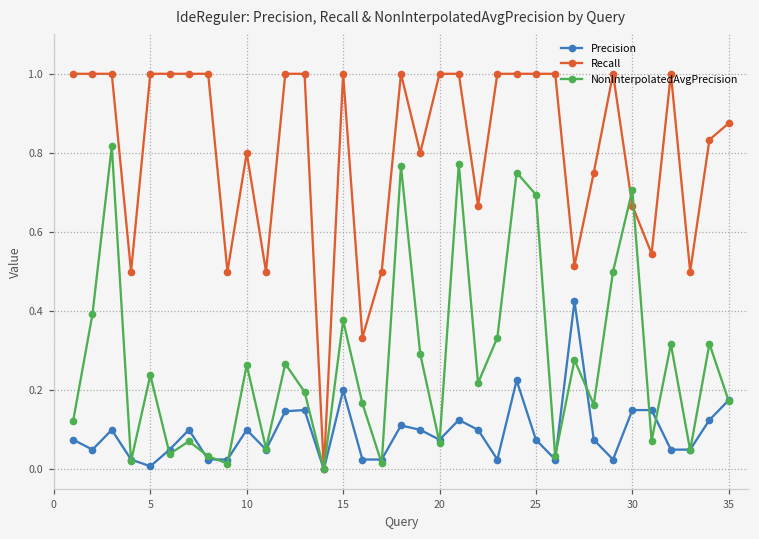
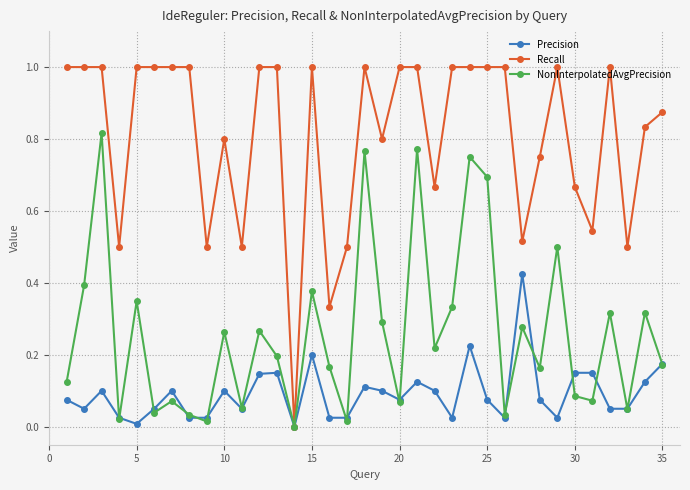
  {
    "Precision": {
      "5": 0.01,
      "10": 0.10,
      "15": 0.20,
      "20": 0.08,
      "25": 0.08,
      "30": 0.15
    },
    "Recall": {
      "5": 1.00,
      "10": 0.80,
      "15": 1.00,
      "20": 1.00,
      "25": 1.00,
      "30": 0.67,
      "35": 0.88
    },
    "NonInterpolatedAvgPrecision": {
-     "5": 0.24,
+     "5": 0.35,
      "10": 0.26,
      "15": 0.38,
      "20": 0.07,
      "25": 0.69,
-     "30": 0.71
+     "30": 0.09
    }
  }
